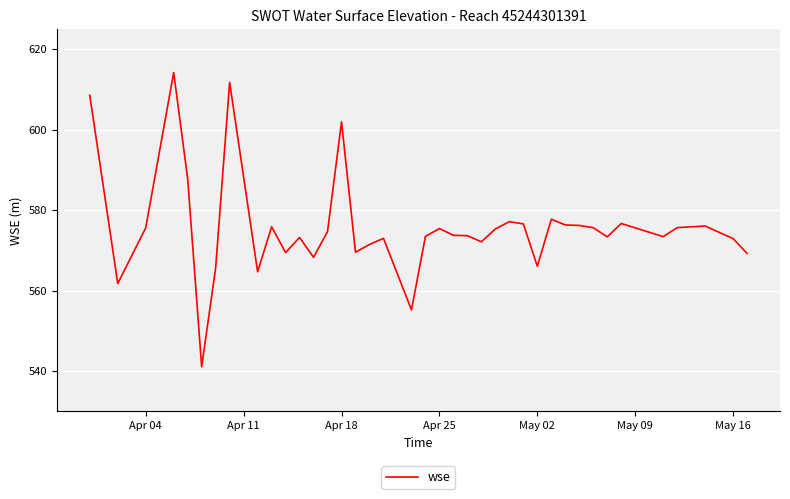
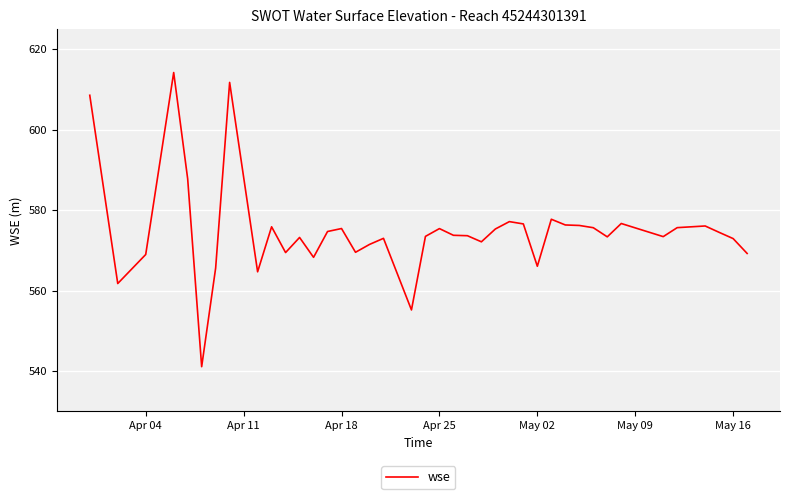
  {
-   "Apr 04": 576,
-   "Apr 18": 602,
+   "Apr 04": 569,
+   "Apr 18": 575,
    "Apr 25": 575,
    "May 02": 566,
    "May 16": 573
  }
